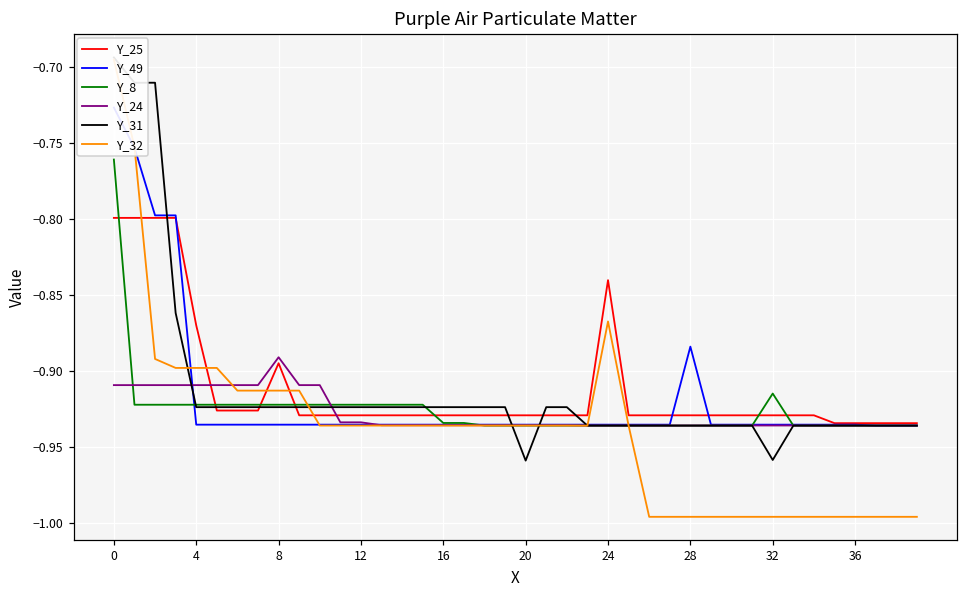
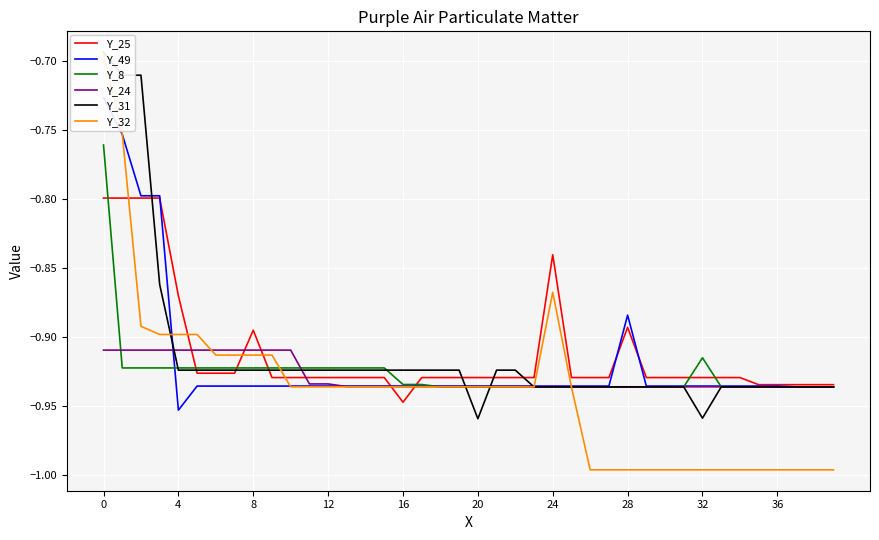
  {
    "Y_25": {
      "0": -0.799,
      "4": -0.870,
      "8": -0.895,
      "12": -0.929,
-     "16": -0.929,
+     "16": -0.947,
      "20": -0.929,
      "24": -0.840,
-     "28": -0.929,
+     "28": -0.893,
      "32": -0.929
    },
    "Y_49": {
-     "4": -0.935,
+     "4": -0.953,
      "8": -0.935,
      "28": -0.884
    },
    "Y_8": {
      "0": -0.761,
      "32": -0.915
    },
    "Y_24": {
      "0": -0.909,
      "4": -0.909,
-     "8": -0.891
+     "8": -0.909
    },
    "Y_31": {
      "16": -0.924,
      "20": -0.959,
      "32": -0.959
    },
    "Y_32": {
      "4": -0.898,
      "8": -0.913,
      "24": -0.868,
      "28": -0.996,
      "32": -0.996,
      "36": -0.996
    }
  }
